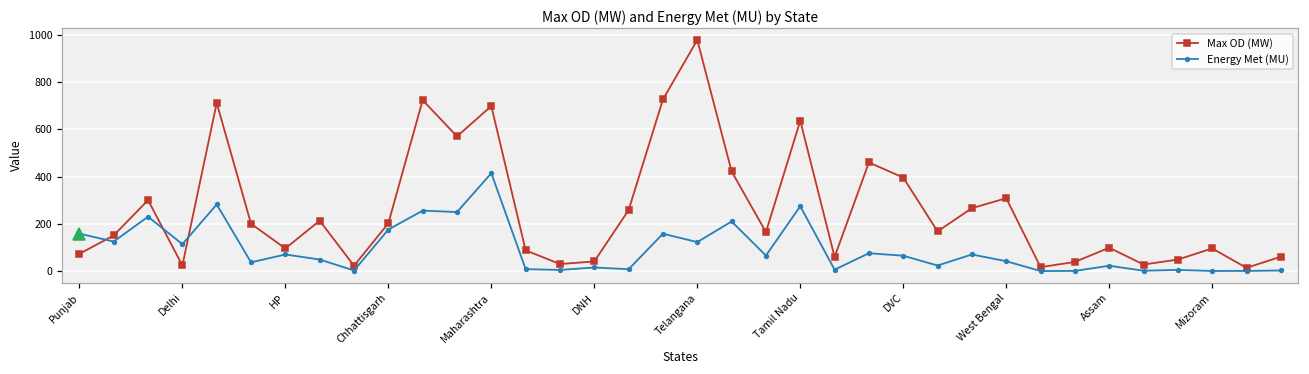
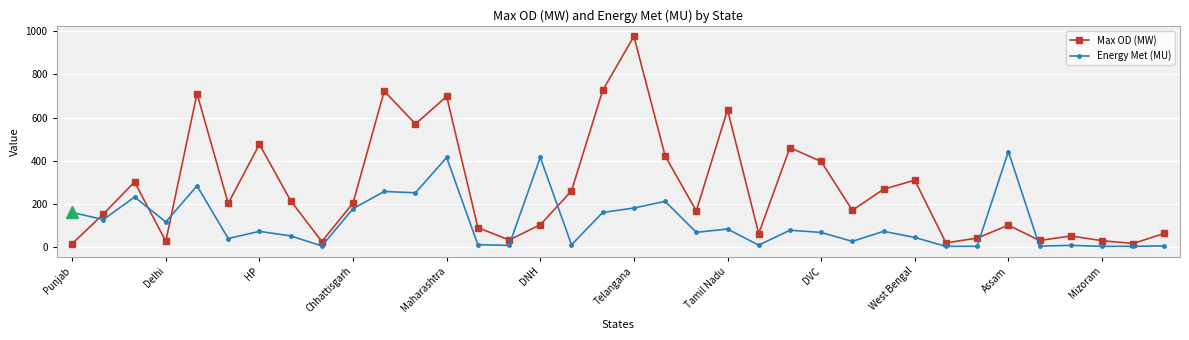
  {
    "Max OD (MW)": {
-     "Punjab": 70,
+     "Punjab": 10,
      "Delhi": 30,
-     "HP": 100,
+     "HP": 480,
      "Chhattisgarh": 200,
      "Maharashtra": 700,
-     "DNH": 40,
+     "DNH": 100,
      "Telangana": 980,
      "Tamil Nadu": 640,
      "DVC": 400,
      "West Bengal": 310,
      "Assam": 100,
-     "Mizoram": 100
+     "Mizoram": 30
    },
    "Energy Met (MU)": {
      "Delhi": 110,
      "HP": 70,
      "Chhattisgarh": 180,
      "Maharashtra": 410,
-     "DNH": 20,
-     "Telangana": 120,
-     "Tamil Nadu": 280,
+     "DNH": 410,
+     "Telangana": 180,
+     "Tamil Nadu": 80,
      "DVC": 70,
      "West Bengal": 40,
-     "Assam": 20,
+     "Assam": 440,
      "Mizoram": 0
    }
  }
